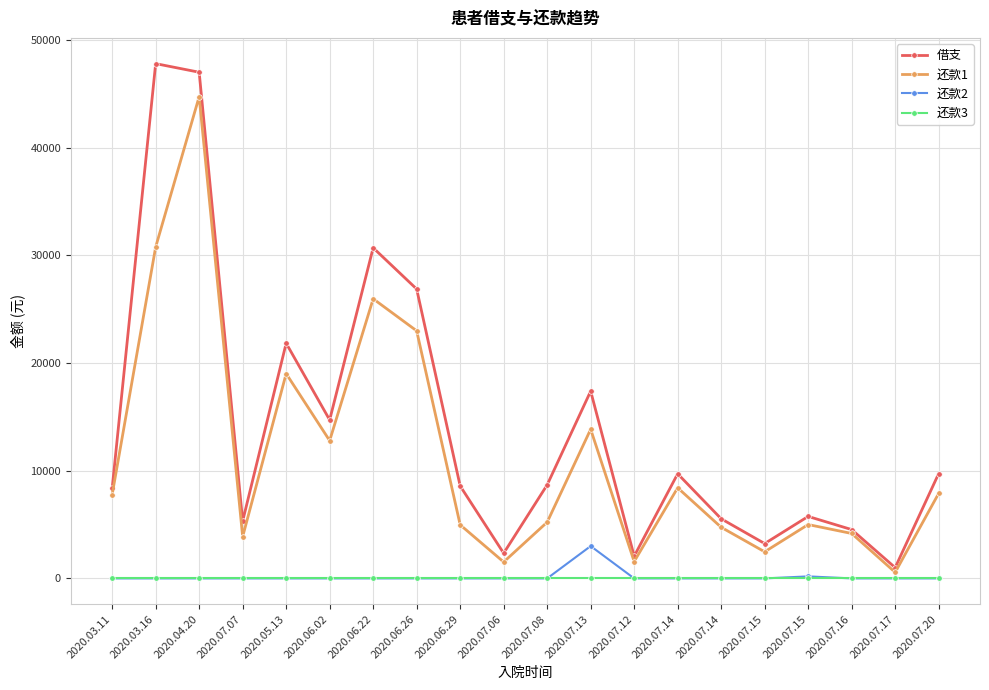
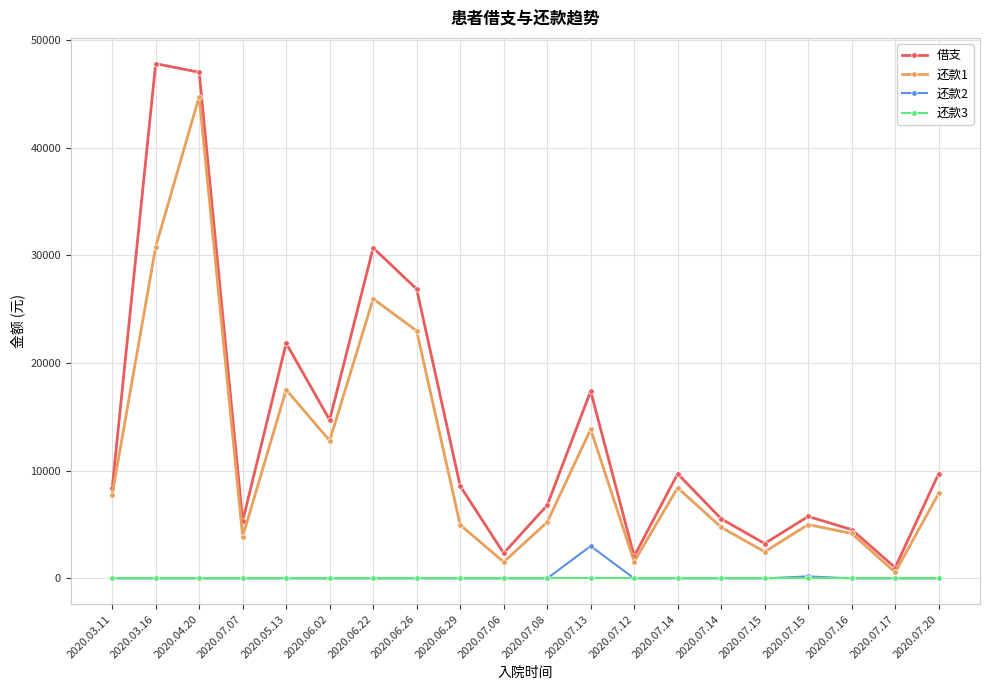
  {
    "借支": {
      "2020.03.11": 8400,
      "2020.03.16": 47800,
      "2020.04.20": 47000,
      "2020.07.07": 5300,
      "2020.05.13": 21800,
      "2020.06.02": 14700,
      "2020.06.22": 30700,
      "2020.06.26": 26900,
      "2020.06.29": 8600,
      "2020.07.06": 2300,
-     "2020.07.08": 8700,
+     "2020.07.08": 6800,
      "2020.07.13": 17400,
      "2020.07.12": 2100,
      "2020.07.16": 4500,
      "2020.07.17": 1000,
      "2020.07.20": 9700
    },
    "还款1": {
      "2020.03.11": 7800,
      "2020.03.16": 30800,
      "2020.04.20": 44700,
      "2020.07.07": 3900,
-     "2020.05.13": 19000,
+     "2020.05.13": 17500,
      "2020.06.02": 12800,
      "2020.06.22": 26000,
      "2020.06.26": 23000,
      "2020.06.29": 5000,
      "2020.07.06": 1500,
      "2020.07.08": 5200,
      "2020.07.13": 13800,
      "2020.07.12": 1600,
      "2020.07.16": 4200,
      "2020.07.17": 600,
      "2020.07.20": 7900
    },
    "还款2": {
      "2020.07.13": 3000
    },
    "还款3": {
      "2020.07.13": 0
    }
  }
